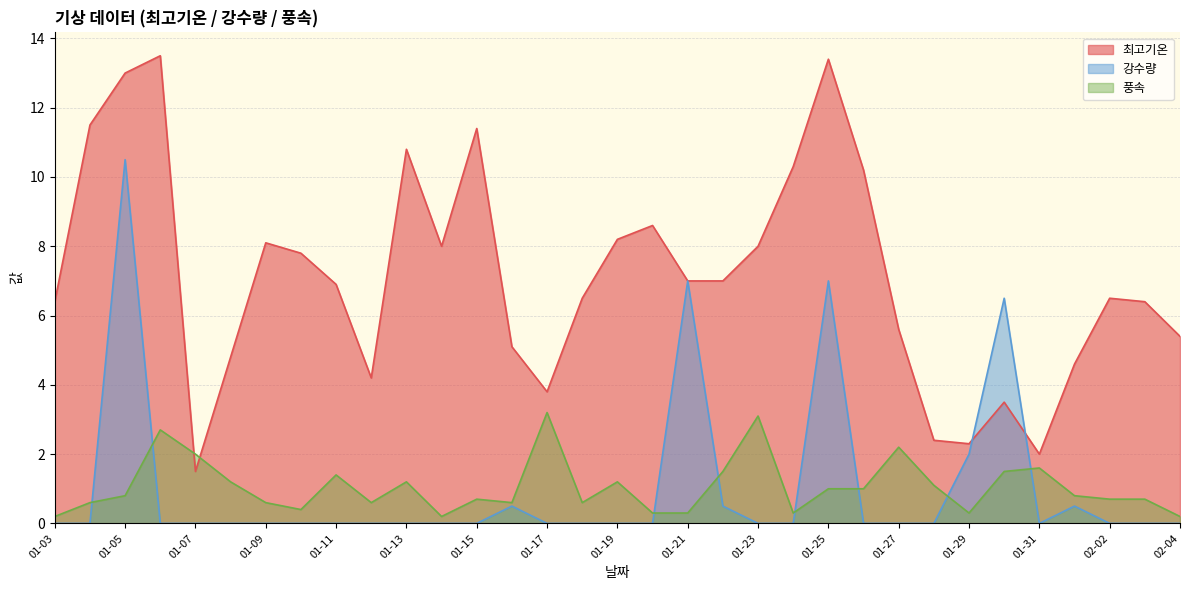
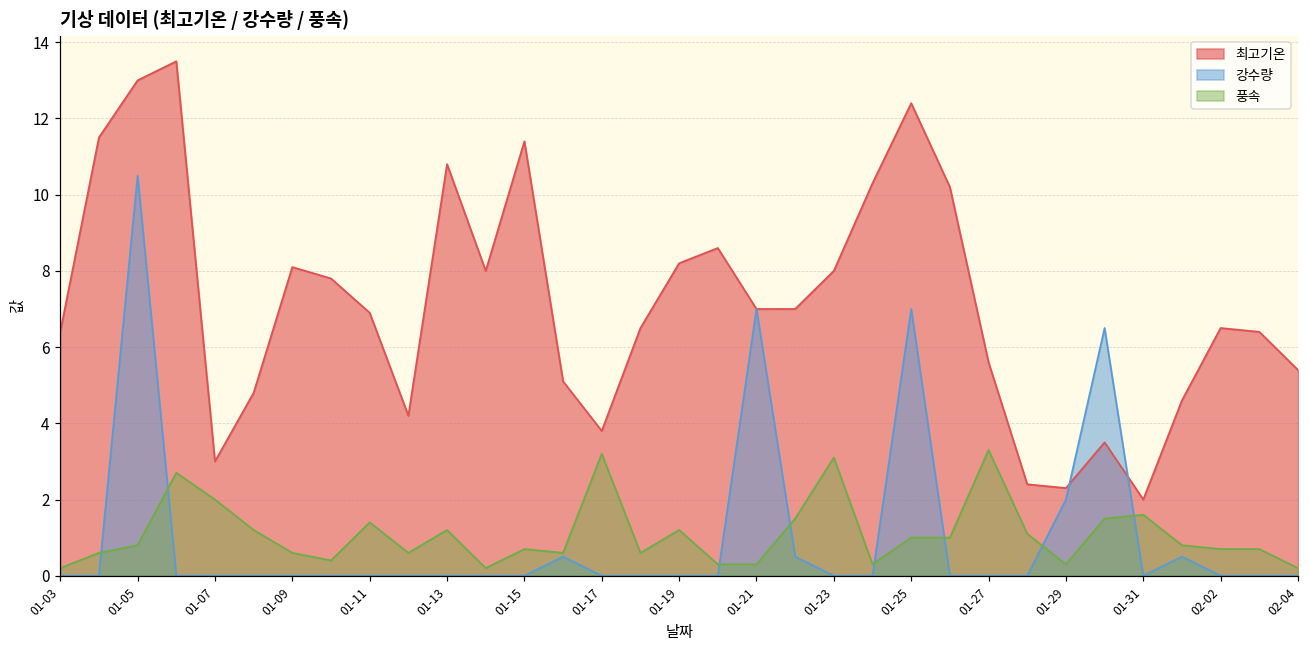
  {
    "최고기온": {
      "01-03": 6.4,
      "01-05": 13.0,
-     "01-07": 1.5,
+     "01-07": 3.0,
      "01-09": 8.1,
      "01-11": 6.9,
      "01-13": 10.8,
      "01-15": 11.4,
      "01-17": 3.8,
      "01-19": 8.2,
      "01-23": 8.0,
-     "01-25": 13.4,
+     "01-25": 12.4,
      "01-27": 5.6,
      "01-29": 2.3,
      "01-31": 2.0,
      "02-02": 6.5,
      "02-04": 5.4
    },
    "강수량": {
      "01-03": 0.0,
      "01-05": 10.5,
      "01-07": 0.0,
      "01-09": 0.0,
      "01-11": 0.0,
      "01-13": 0.0,
      "01-15": 0.0,
      "01-17": 0.0,
      "01-19": 0.0,
      "01-23": 0.0,
      "01-25": 7.0,
      "01-27": 0.0,
      "01-29": 2.0,
      "01-31": 0.0,
      "02-02": 0.0,
      "02-04": 0.0
    },
    "풍속": {
      "01-03": 0.2,
      "01-05": 0.8,
      "01-07": 2.0,
      "01-09": 0.6,
      "01-11": 1.4,
      "01-13": 1.2,
      "01-15": 0.7,
      "01-17": 3.2,
      "01-19": 1.2,
      "01-21": 0.3,
      "01-23": 3.1,
      "01-25": 1.0,
-     "01-27": 2.2,
+     "01-27": 3.3,
      "01-29": 0.3,
      "01-31": 1.6,
      "02-02": 0.7,
      "02-04": 0.2
    }
  }
